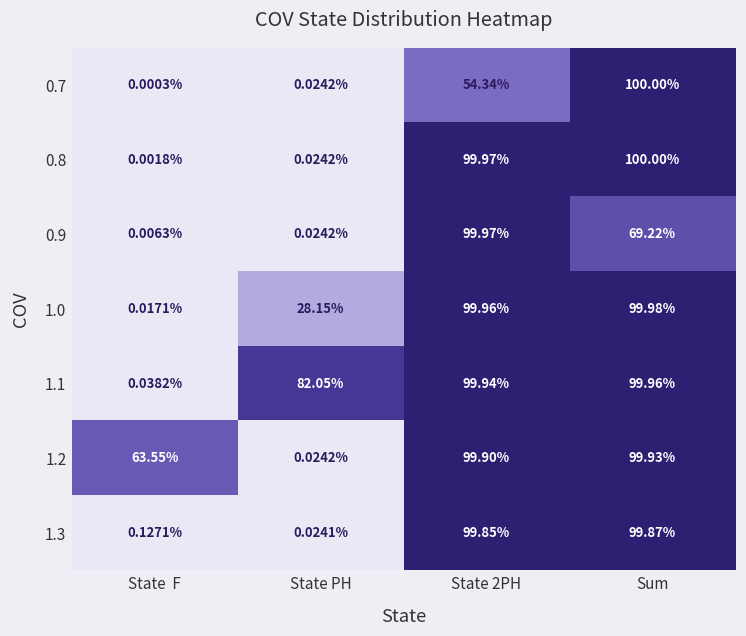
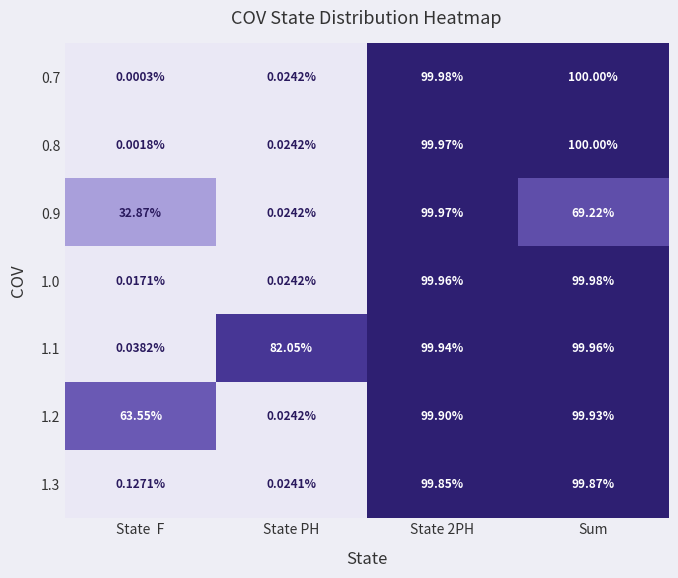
  {
    "0.7": {
      "State F": "0.0003%",
      "State PH": "0.0242%",
-     "State 2PH": "54.34%",
+     "State 2PH": "99.98%",
      "Sum": "100.00%"
    },
    "0.8": {
      "State F": "0.0018%",
      "State PH": "0.0242%",
      "State 2PH": "99.97%",
      "Sum": "100.00%"
    },
    "0.9": {
-     "State F": "0.0063%",
+     "State F": "32.87%",
      "State PH": "0.0242%",
      "State 2PH": "99.97%",
      "Sum": "69.22%"
    },
    "1.0": {
      "State F": "0.0171%",
-     "State PH": "28.15%",
+     "State PH": "0.0242%",
      "State 2PH": "99.96%",
      "Sum": "99.98%"
    },
    "1.1": {
      "State F": "0.0382%",
      "State PH": "82.05%",
      "State 2PH": "99.94%",
      "Sum": "99.96%"
    },
    "1.2": {
      "State F": "63.55%",
      "State PH": "0.0242%",
      "State 2PH": "99.90%",
      "Sum": "99.93%"
    },
    "1.3": {
      "State F": "0.1271%",
      "State PH": "0.0241%",
      "State 2PH": "99.85%",
      "Sum": "99.87%"
    }
  }
